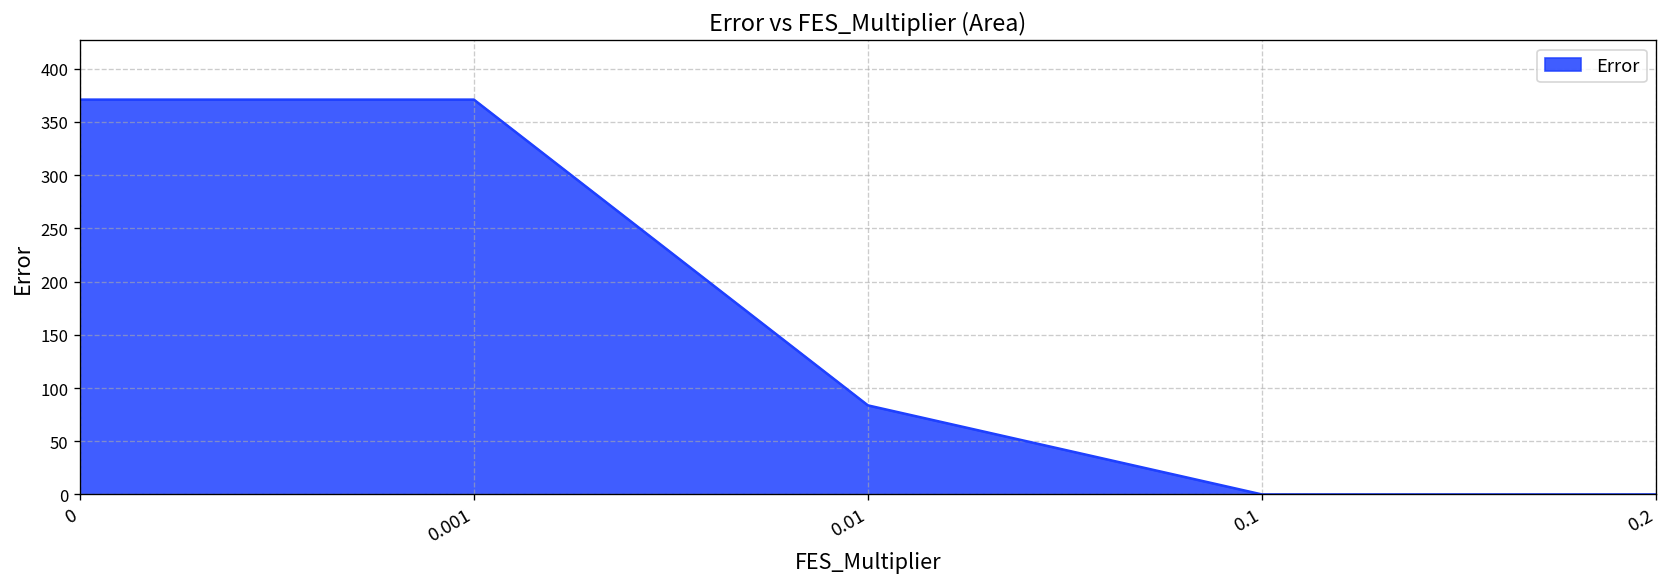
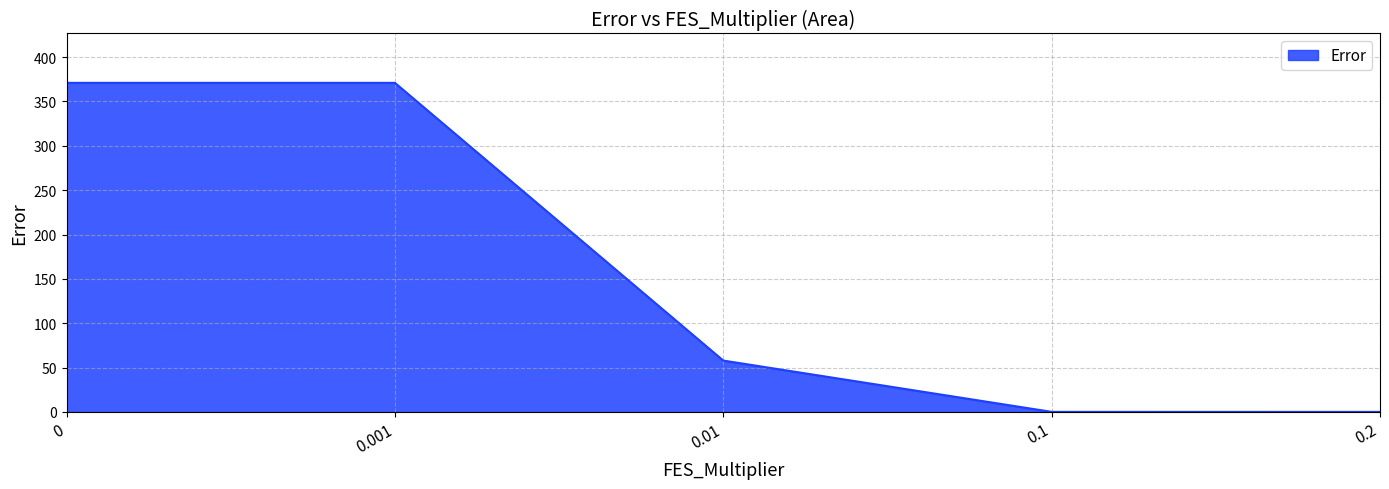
  {
    "0": 370,
    "0.001": 370,
-   "0.01": 80,
+   "0.01": 60,
    "0.1": 0,
    "0.2": 0
  }
